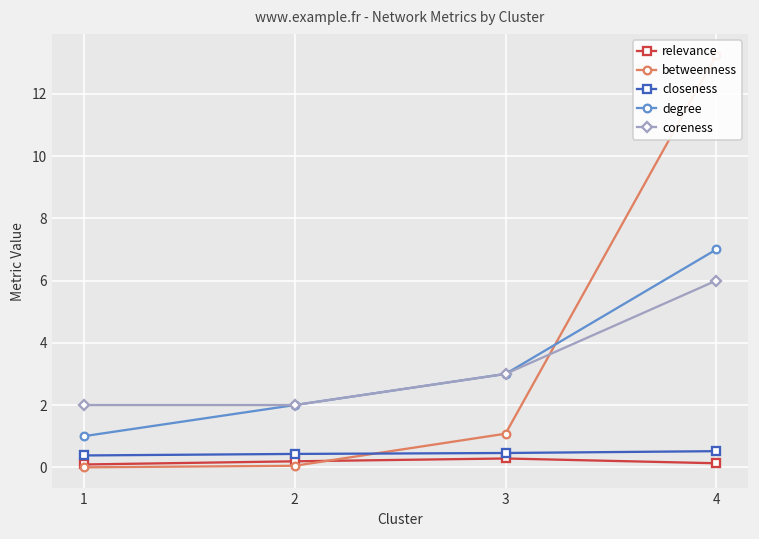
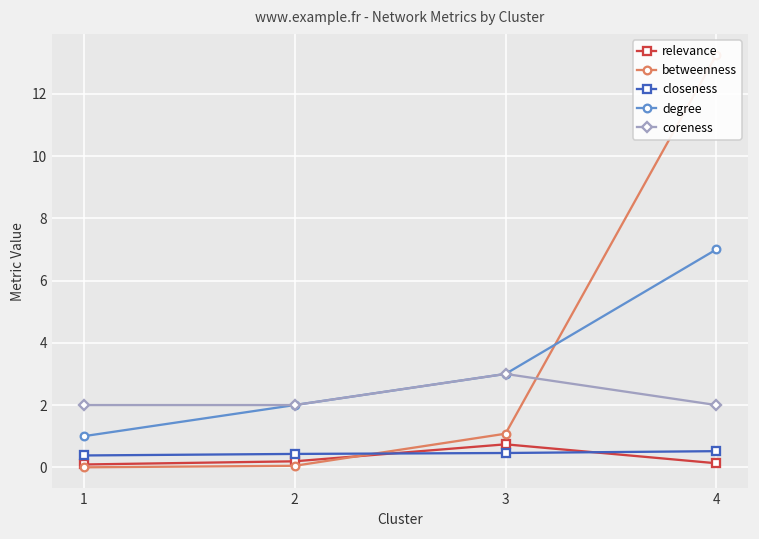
  {
    "relevance": {
      "2": 0.2,
-     "3": 0.3,
+     "3": 0.7,
      "4": 0.1
    },
    "betweenness": {
      "2": 0.0,
      "3": 1.1
    },
    "coreness": {
      "1": 2,
-     "4": 6
+     "4": 2
    }
  }
